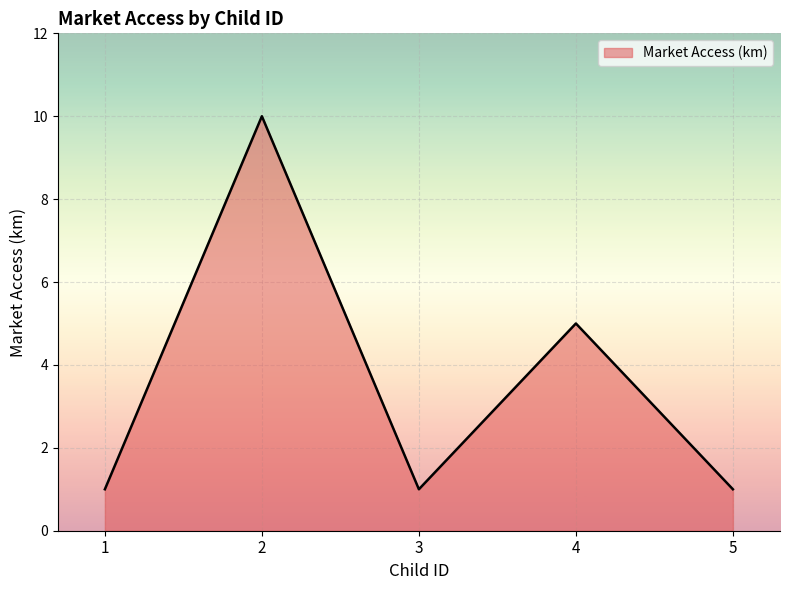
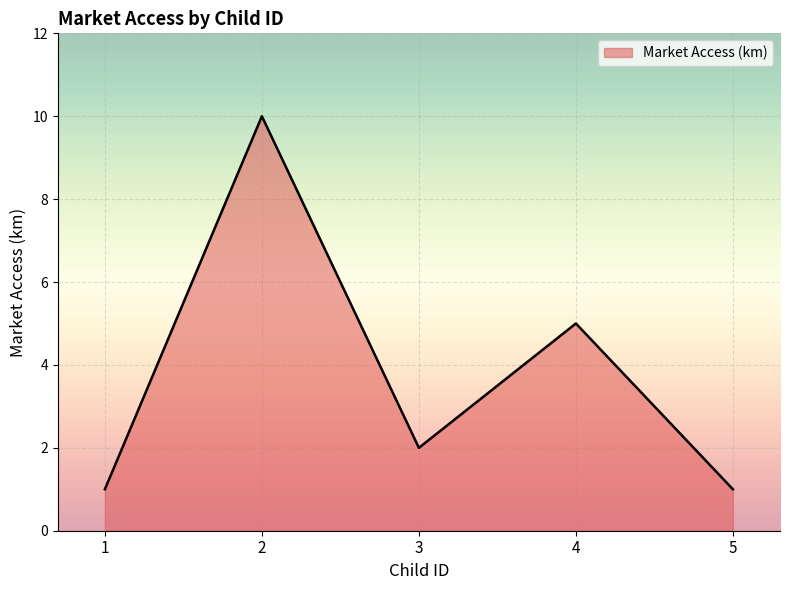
  {
    "1": 1,
    "2": 10,
-   "3": 1,
+   "3": 2,
    "4": 5,
    "5": 1
  }
